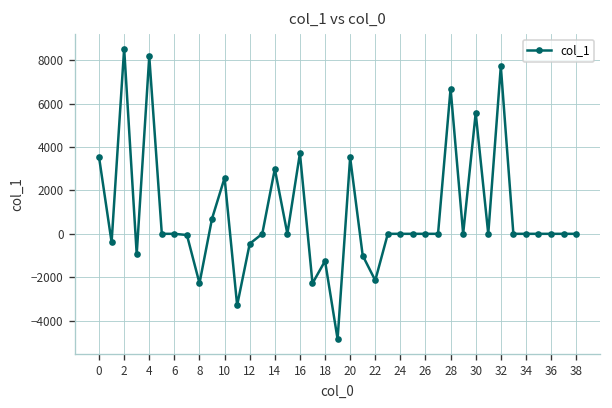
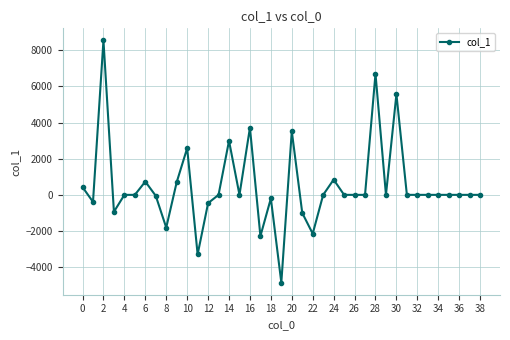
  {
-   "0": 3500,
+   "0": 400,
    "2": 8500,
-   "4": 8200,
-   "6": 0,
-   "8": -2300,
+   "4": 0,
+   "6": 700,
+   "8": -1800,
    "10": 2600,
    "12": -500,
    "14": 3000,
    "16": 3700,
-   "18": -1300,
+   "18": -200,
    "20": 3500,
    "22": -2100,
-   "24": 0,
+   "24": 800,
    "26": 0,
    "28": 6700,
    "30": 5600,
-   "32": 7700,
+   "32": 0,
    "34": 0,
    "36": 0,
    "38": 0
  }
